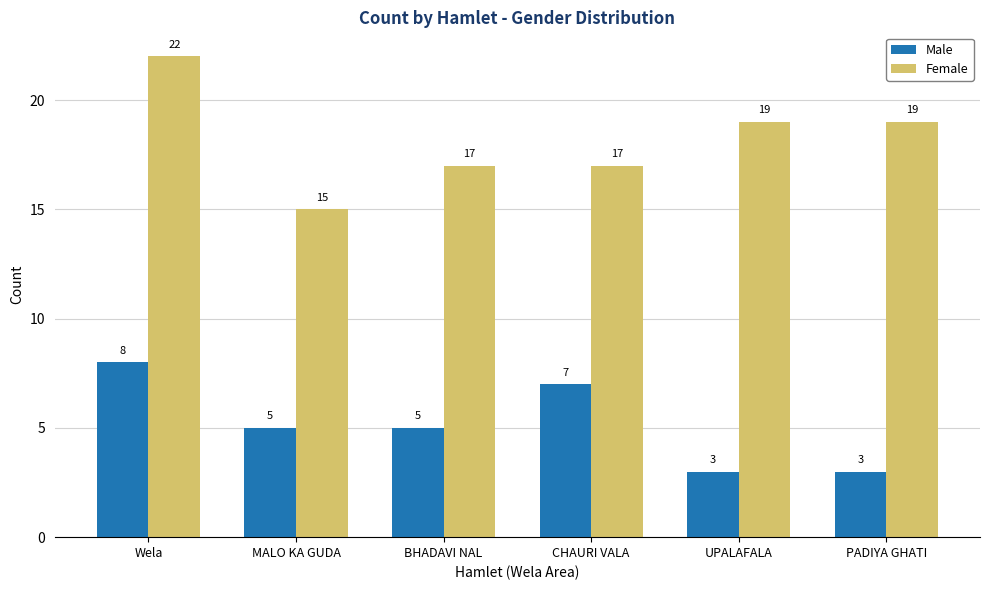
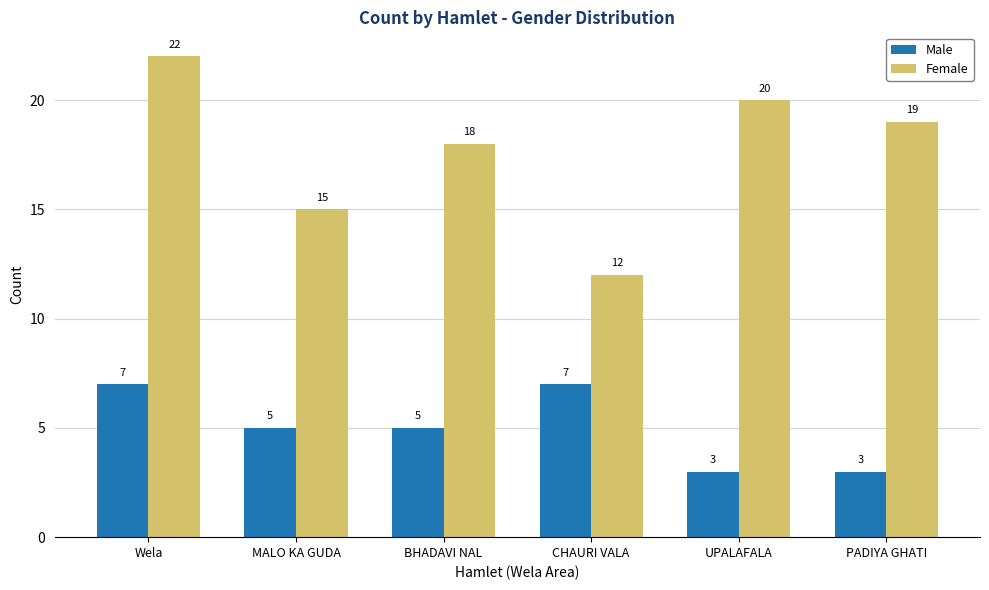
  {
    "Male": {
-     "Wela": 8,
+     "Wela": 7,
      "MALO KA GUDA": 5,
      "BHADAVI NAL": 5,
      "CHAURI VALA": 7,
      "UPALAFALA": 3,
      "PADIYA GHATI": 3
    },
    "Female": {
      "Wela": 22,
      "MALO KA GUDA": 15,
-     "BHADAVI NAL": 17,
-     "CHAURI VALA": 17,
-     "UPALAFALA": 19,
+     "BHADAVI NAL": 18,
+     "CHAURI VALA": 12,
+     "UPALAFALA": 20,
      "PADIYA GHATI": 19
    }
  }
